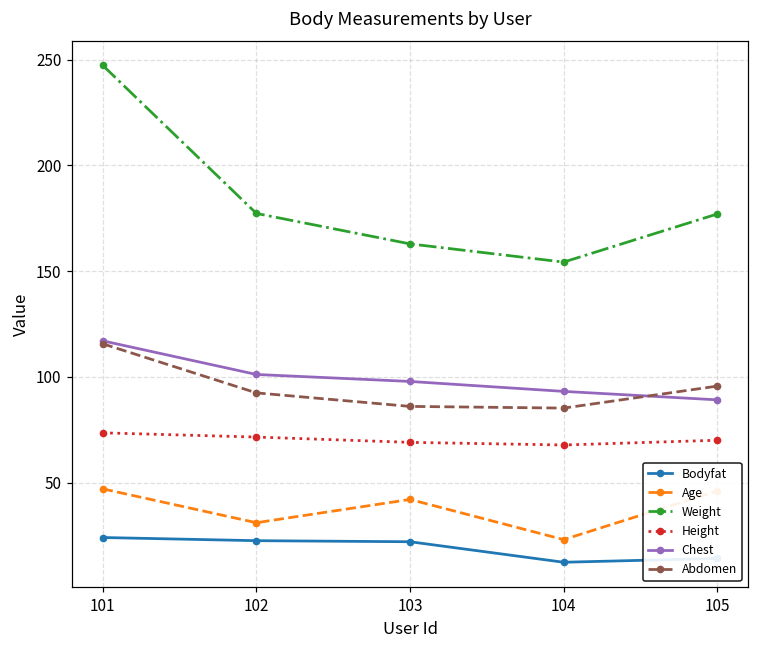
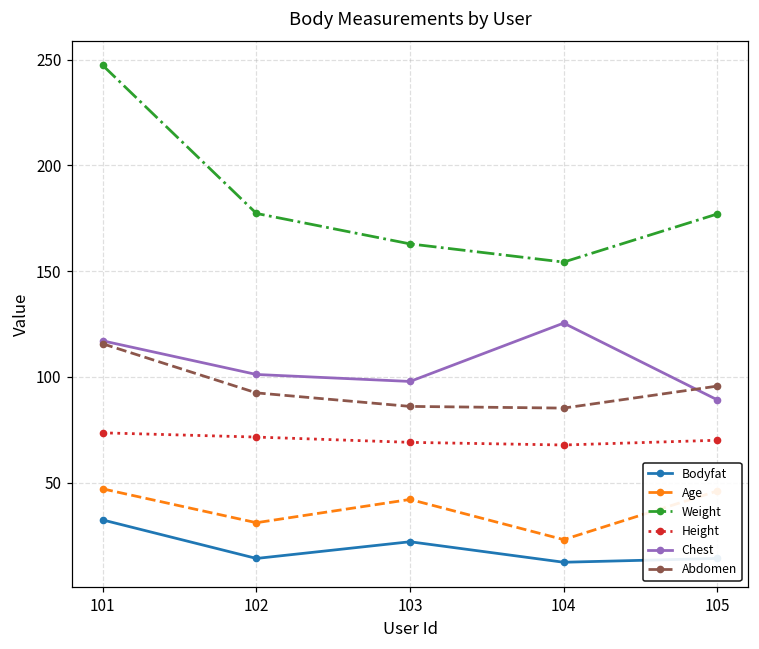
  {
    "Bodyfat": {
-     "101": 24,
-     "102": 23,
+     "101": 32,
+     "102": 14,
      "103": 22,
      "104": 12
    },
    "Age": {
      "101": 47,
      "102": 31,
      "103": 42,
      "104": 23
    },
    "Weight": {
      "101": 247,
      "102": 177,
      "103": 163,
      "104": 154,
      "105": 177
    },
    "Height": {
      "101": 74,
      "102": 72,
      "103": 69,
      "104": 68,
      "105": 70
    },
    "Chest": {
      "101": 117,
      "102": 101,
      "103": 98,
-     "104": 93,
+     "104": 125,
      "105": 89
    },
    "Abdomen": {
      "101": 116,
      "102": 92,
      "103": 86,
      "104": 85,
      "105": 96
    }
  }
